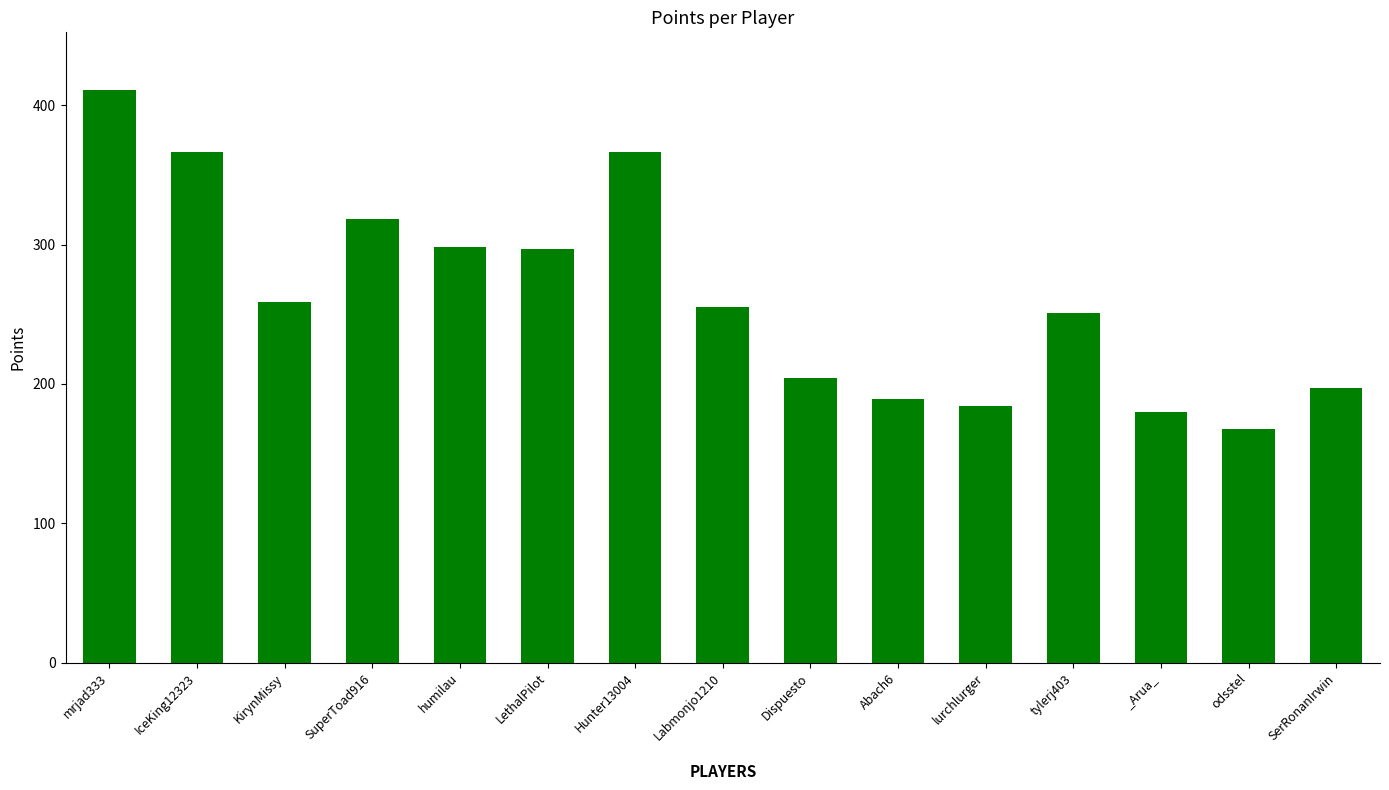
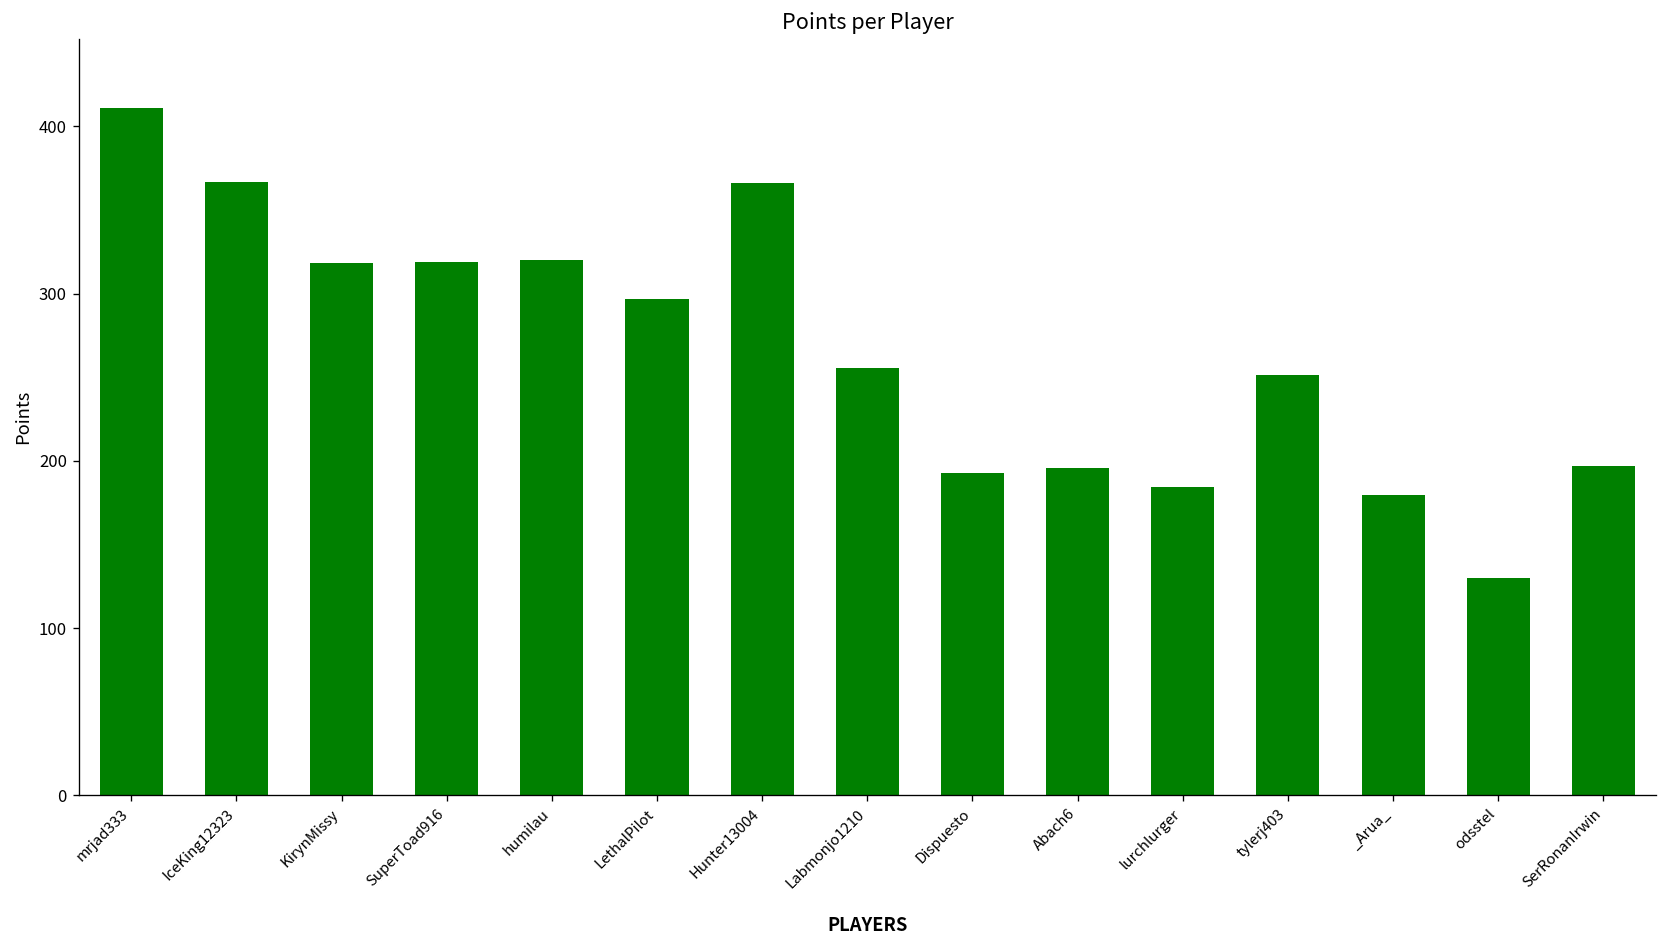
  {
    "mrjad333": 411,
    "IceKing12323": 367,
-   "KirynMissy": 259,
+   "KirynMissy": 318,
    "SuperToad916": 319,
-   "humilau": 298,
+   "humilau": 320,
    "LethalPilot": 297,
    "Hunter13004": 366,
    "Labmonjo1210": 256,
-   "Dispuesto": 204,
-   "Abach6": 189,
+   "Dispuesto": 193,
+   "Abach6": 196,
    "lurchlurger": 184,
    "tylerj403": 251,
    "_Arua_": 180,
-   "odsstel": 168,
+   "odsstel": 130,
    "SerRonanIrwin": 197
  }
